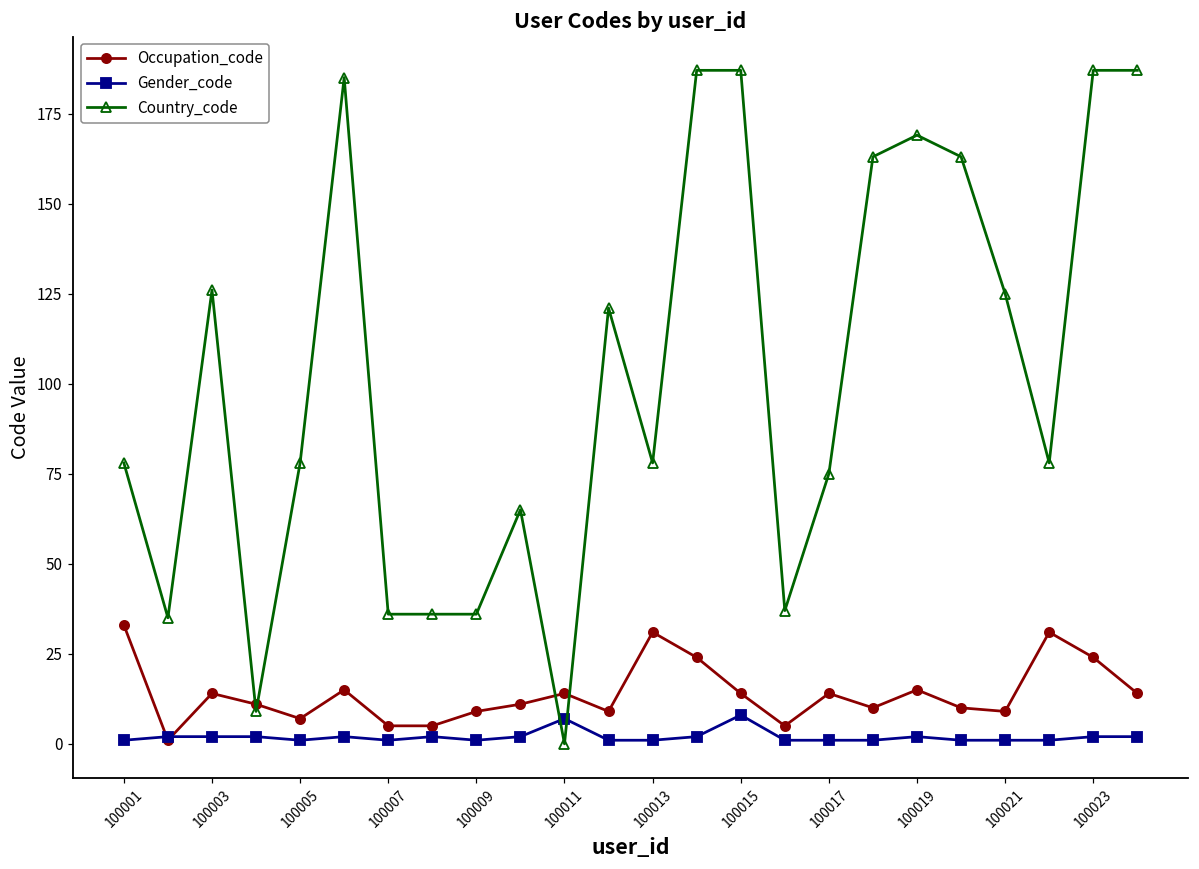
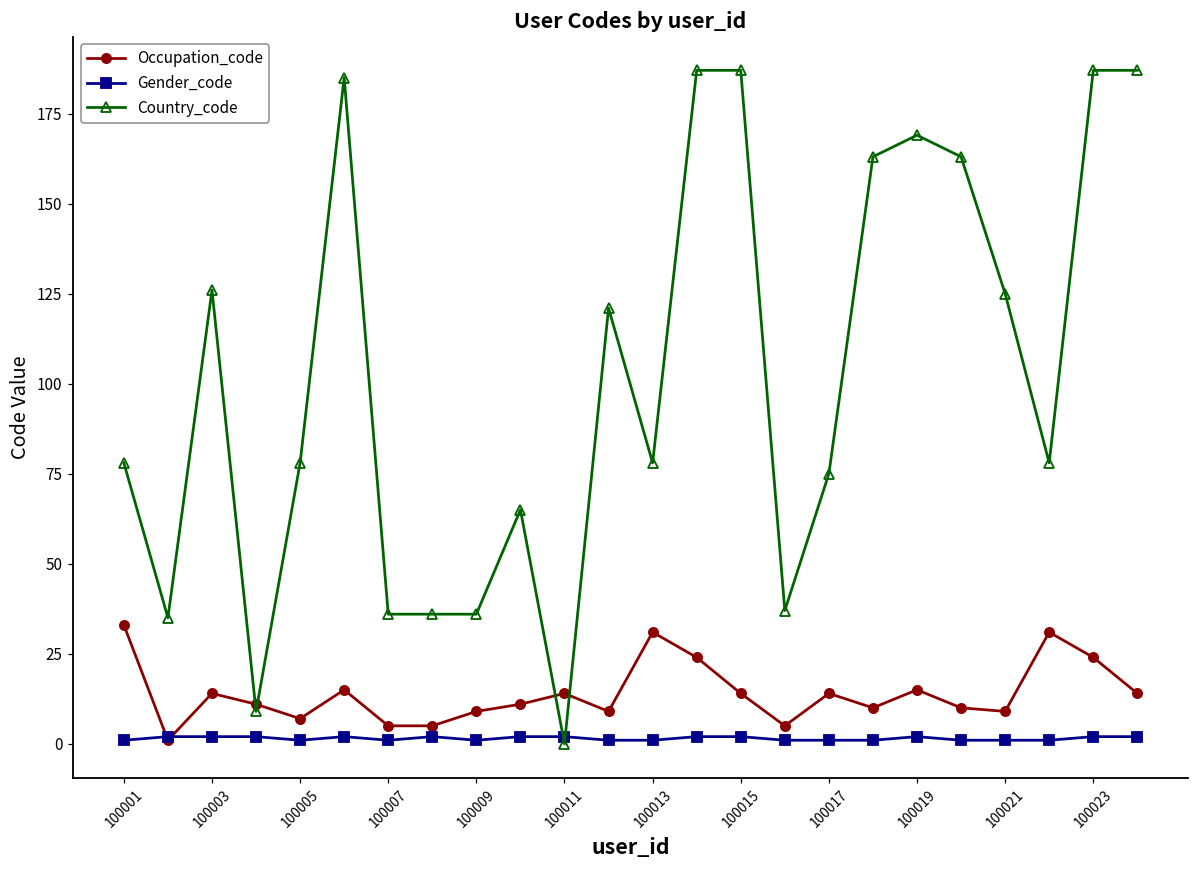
  {
    "Occupation_code": {
      "100001": 33,
      "100003": 14,
      "100005": 7,
      "100007": 5,
      "100009": 9,
      "100011": 14,
      "100013": 31,
      "100015": 14,
      "100017": 14,
      "100019": 15,
      "100021": 9,
      "100023": 24
    },
    "Gender_code": {
      "100001": 1,
      "100003": 2,
      "100005": 1,
      "100007": 1,
      "100009": 1,
-     "100011": 7,
+     "100011": 2,
      "100013": 1,
-     "100015": 8,
+     "100015": 2,
      "100017": 1,
      "100019": 2,
      "100021": 1,
      "100023": 2
    },
    "Country_code": {
      "100001": 78,
      "100003": 126,
      "100005": 78,
      "100007": 36,
      "100009": 36,
      "100011": 0,
      "100013": 78,
      "100015": 187,
      "100017": 75,
      "100019": 169,
      "100021": 125,
      "100023": 187
    }
  }
